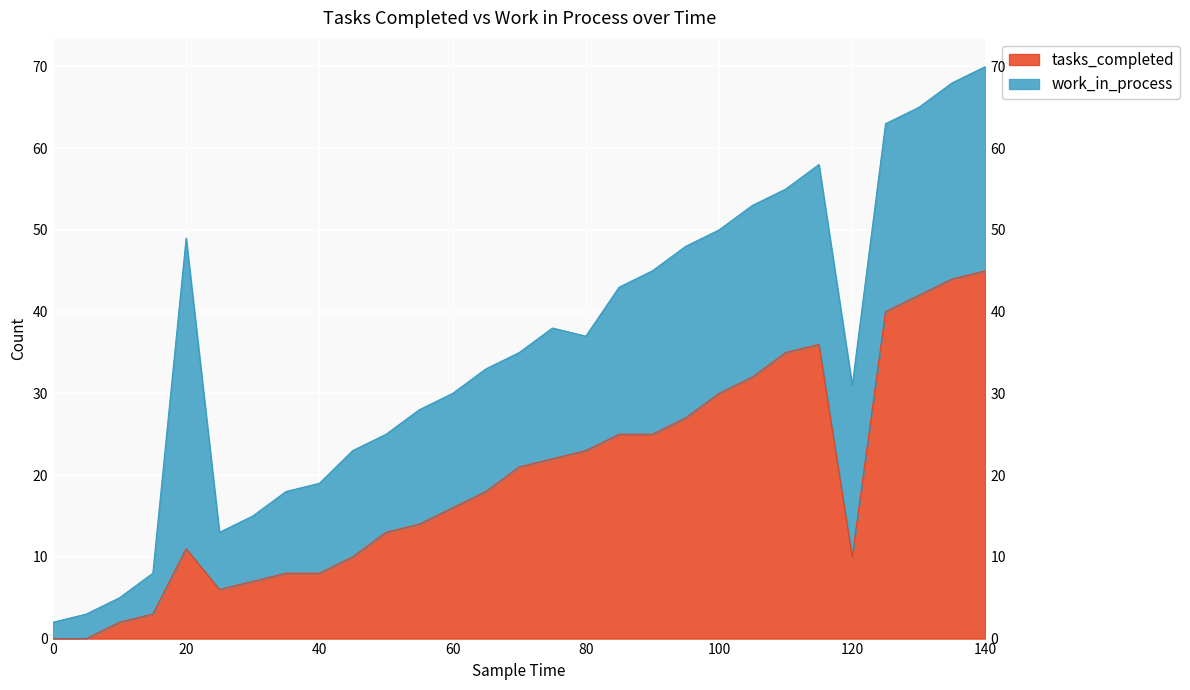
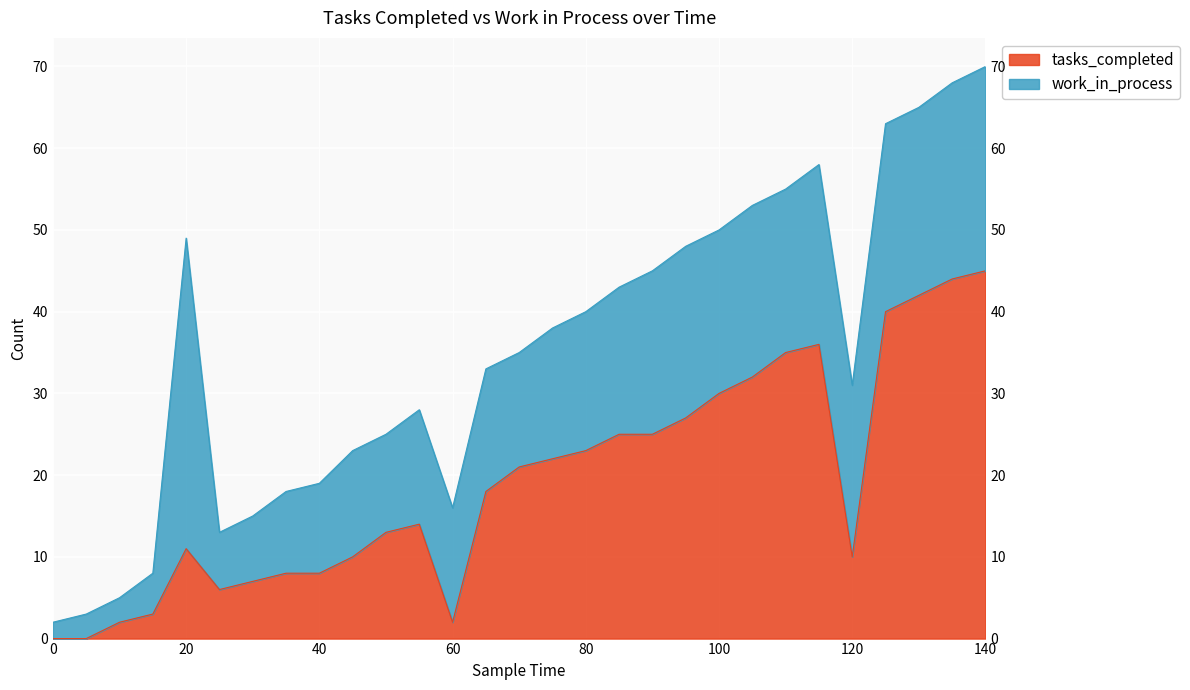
  {
    "tasks_completed": {
      "0": 0,
      "20": 11,
      "40": 8,
-     "60": 16,
+     "60": 2,
      "80": 23,
      "100": 30,
      "120": 10,
      "140": 45
    },
    "work_in_process": {
      "0": 2,
      "20": 38,
      "40": 11,
      "60": 14,
-     "80": 14,
+     "80": 17,
      "100": 20,
      "120": 21,
      "140": 25
    }
  }
